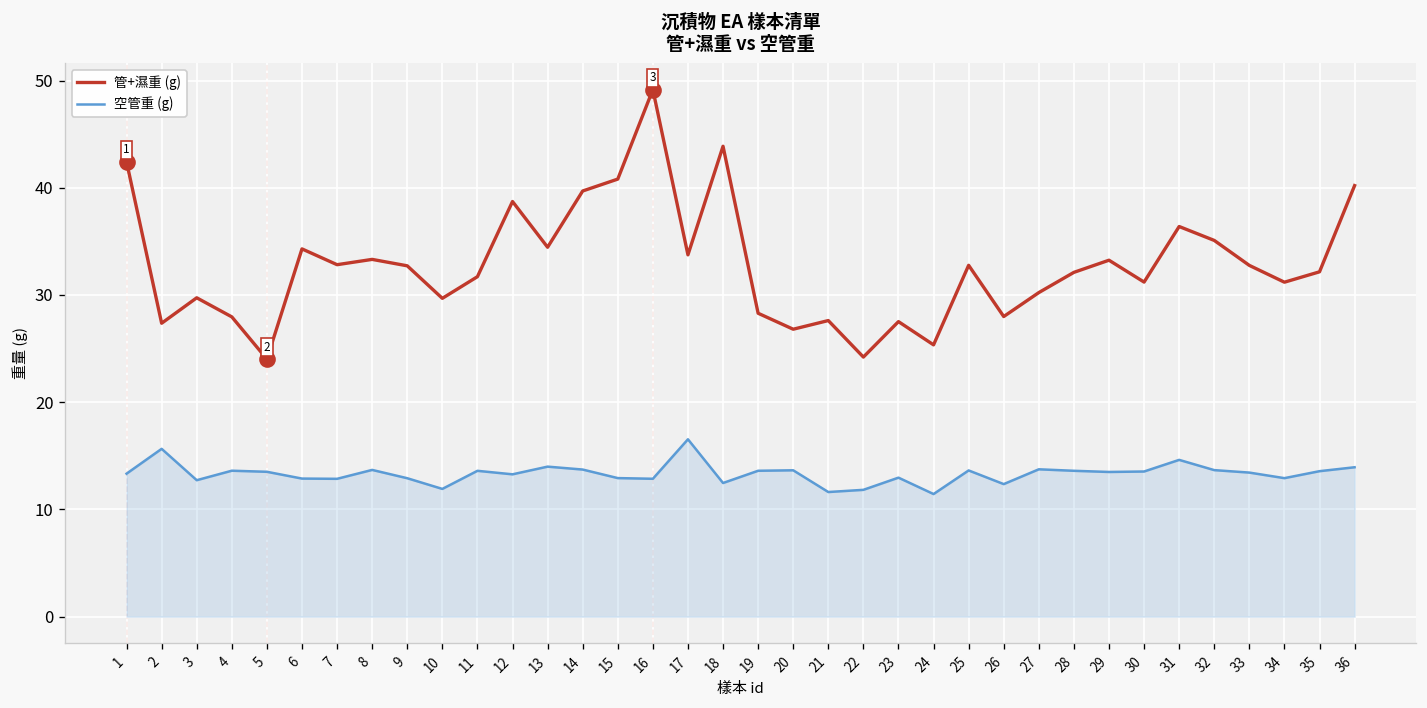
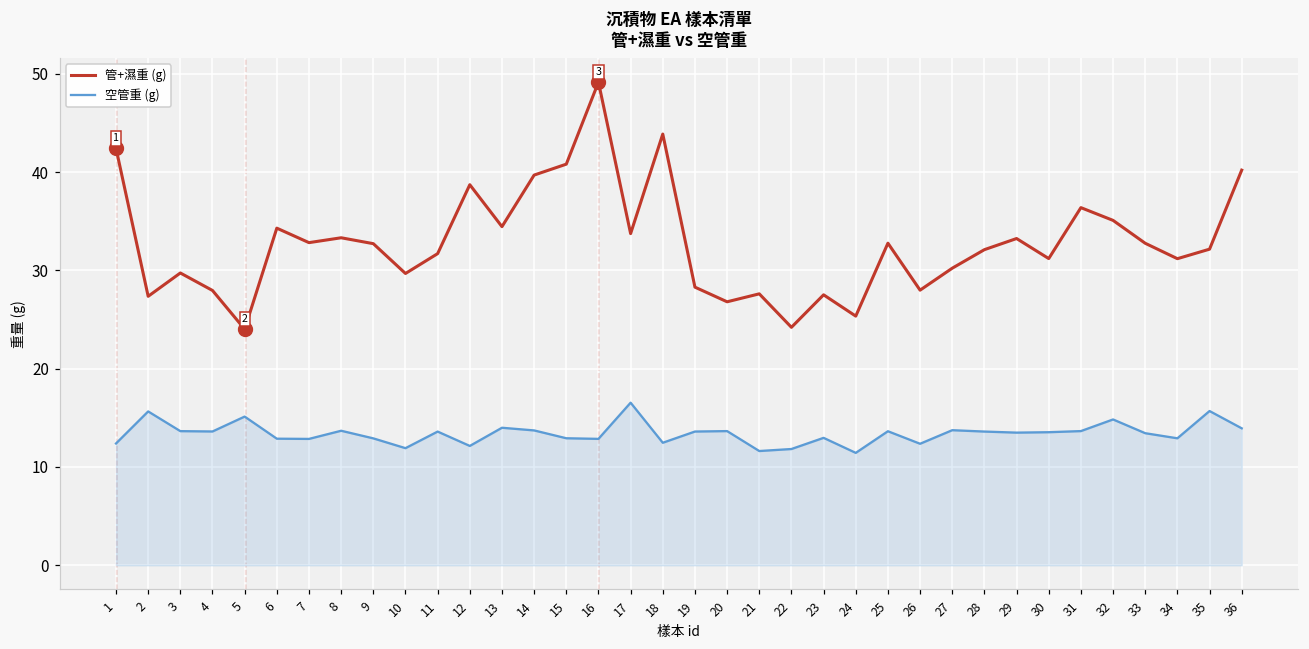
  {
    "空管重 (g)": {
-     "1": 13,
+     "1": 12,
      "2": 16,
-     "3": 13,
+     "3": 14,
      "4": 14,
-     "5": 14,
+     "5": 15,
      "6": 13,
      "7": 13,
      "8": 14,
      "9": 13,
      "10": 12,
      "11": 14,
-     "12": 13,
+     "12": 12,
      "13": 14,
      "14": 14,
      "15": 13,
      "16": 13,
      "17": 17,
      "18": 12,
      "19": 14,
      "20": 14,
      "21": 12,
      "22": 12,
      "23": 13,
      "24": 11,
      "25": 14,
      "26": 12,
      "27": 14,
      "28": 14,
      "29": 13,
      "30": 14,
-     "31": 15,
-     "32": 14,
+     "31": 14,
+     "32": 15,
      "33": 13,
      "34": 13,
-     "35": 14,
+     "35": 16,
      "36": 14
    }
  }
